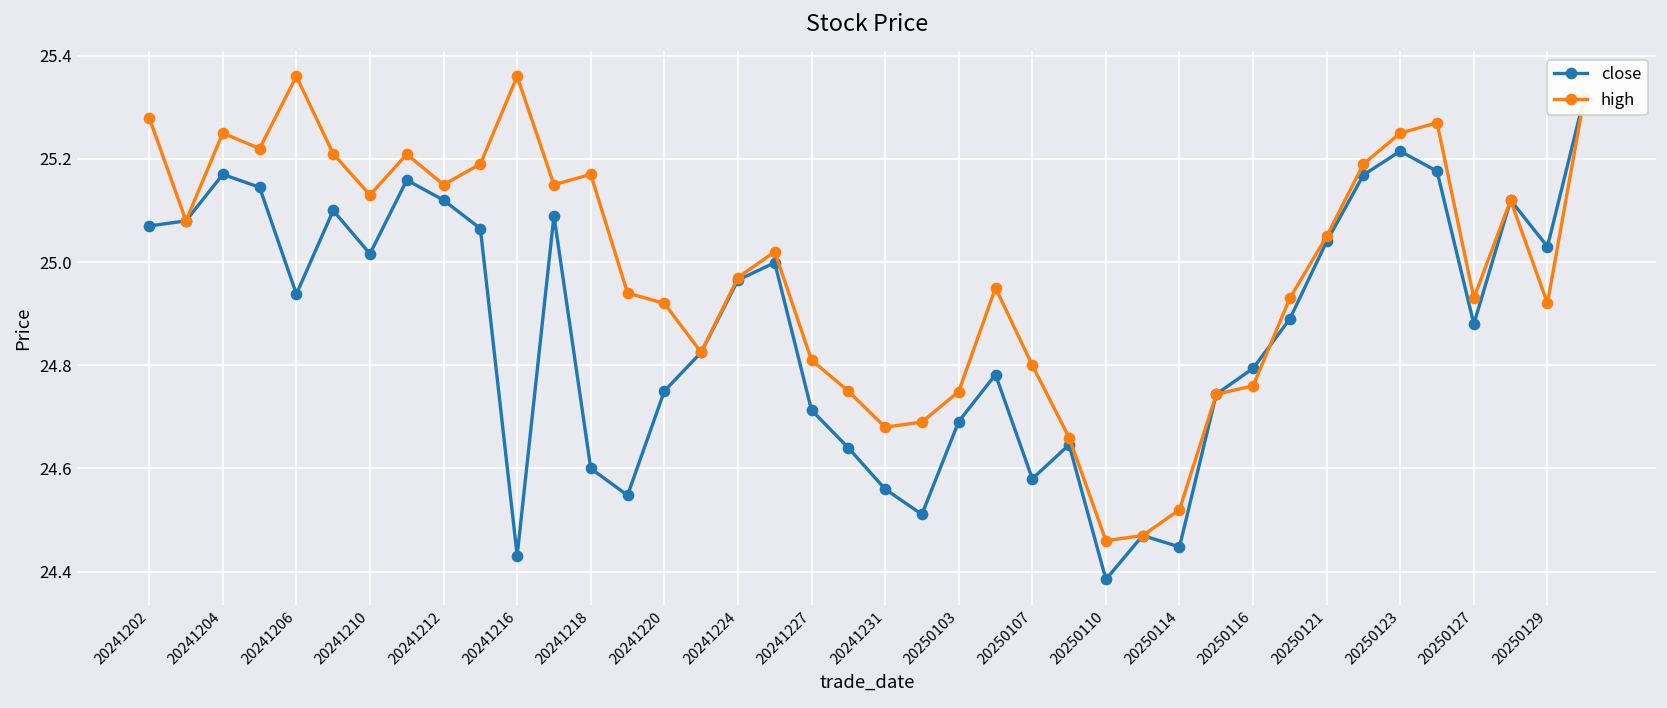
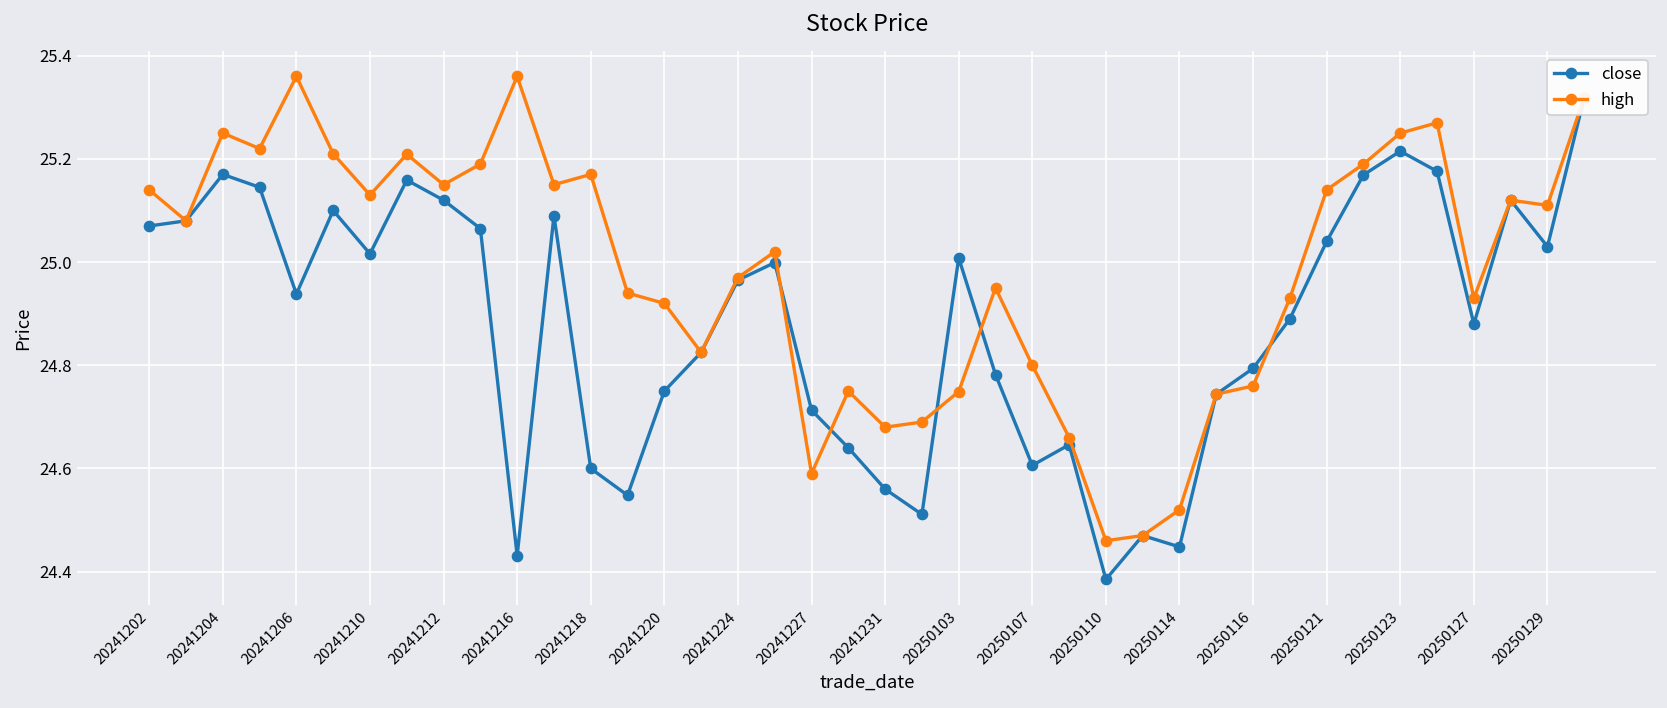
  {
    "close": {
      "20241202": 25.07,
      "20241204": 25.17,
      "20241206": 24.94,
      "20241210": 25.02,
      "20241212": 25.12,
      "20241216": 24.43,
      "20241218": 24.60,
      "20241220": 24.75,
      "20241227": 24.71,
      "20241231": 24.56,
-     "20250103": 24.69,
-     "20250107": 24.58,
+     "20250103": 25.01,
+     "20250107": 24.61,
      "20250110": 24.39,
      "20250114": 24.45,
      "20250116": 24.79,
      "20250121": 25.04,
      "20250123": 25.22,
      "20250127": 24.88,
      "20250129": 25.03
    },
    "high": {
-     "20241202": 25.28,
+     "20241202": 25.14,
      "20241204": 25.25,
      "20241206": 25.36,
      "20241210": 25.13,
      "20241212": 25.15,
      "20241216": 25.36,
      "20241218": 25.17,
      "20241220": 24.92,
-     "20241227": 24.81,
+     "20241227": 24.59,
      "20241231": 24.68,
      "20250103": 24.75,
      "20250107": 24.80,
      "20250110": 24.46,
      "20250114": 24.52,
      "20250116": 24.76,
-     "20250121": 25.05,
+     "20250121": 25.14,
      "20250123": 25.25,
      "20250127": 24.93,
-     "20250129": 24.92
+     "20250129": 25.11
    }
  }
